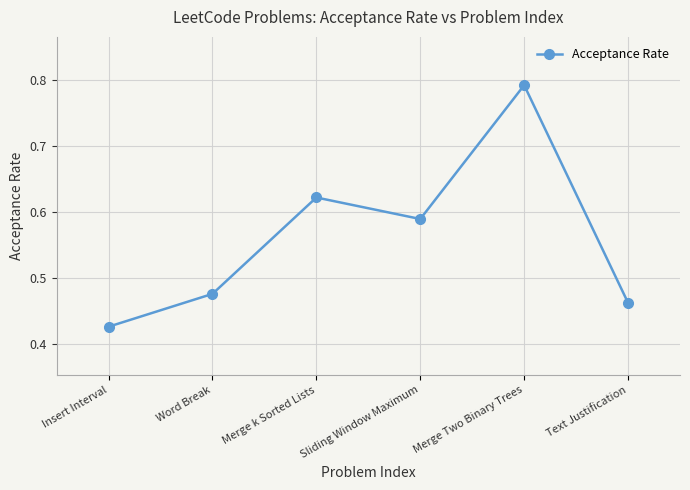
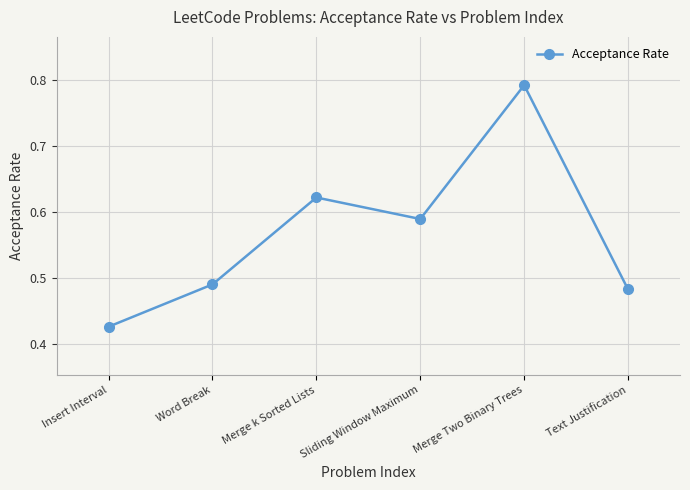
  {
    "Insert Interval": 0.43,
-   "Word Break": 0.48,
+   "Word Break": 0.49,
    "Merge k Sorted Lists": 0.62,
    "Sliding Window Maximum": 0.59,
    "Merge Two Binary Trees": 0.79,
-   "Text Justification": 0.46
+   "Text Justification": 0.48
  }
